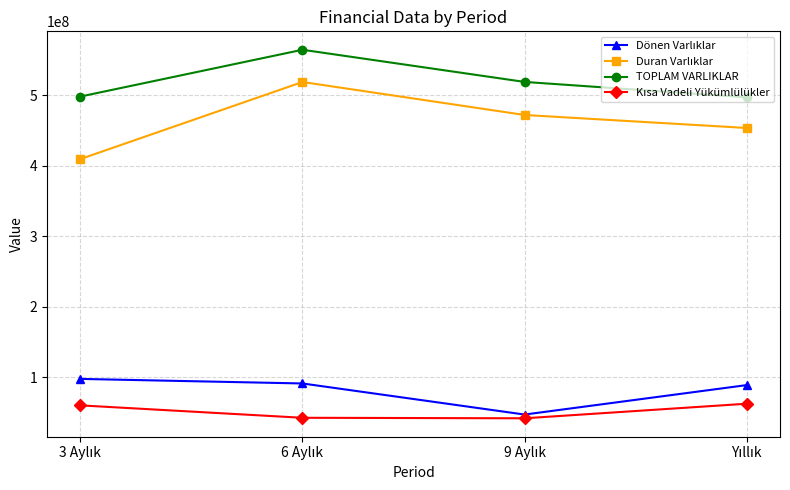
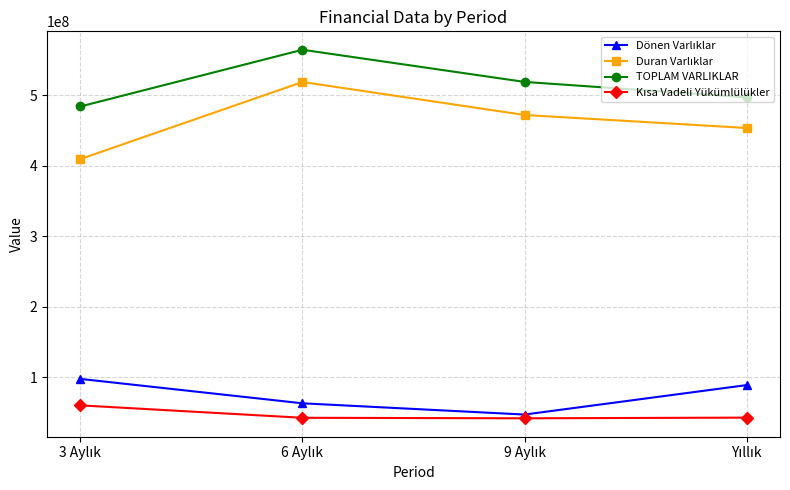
  {
    "Dönen Varlıklar": {
      "3 Aylık": 100000000,
-     "6 Aylık": 90000000,
+     "6 Aylık": 60000000,
      "9 Aylık": 50000000,
      "Yıllık": 90000000
    },
    "Duran Varlıklar": {
      "3 Aylık": 410000000,
      "6 Aylık": 520000000,
      "9 Aylık": 470000000,
      "Yıllık": 450000000
    },
    "TOPLAM VARLIKLAR": {
-     "3 Aylık": 500000000,
+     "3 Aylık": 480000000,
      "6 Aylık": 560000000,
      "9 Aylık": 520000000
    },
    "Kısa Vadeli Yükümlülükler": {
      "3 Aylık": 60000000,
      "6 Aylık": 40000000,
      "9 Aylık": 40000000,
-     "Yıllık": 60000000
+     "Yıllık": 40000000
    }
  }
